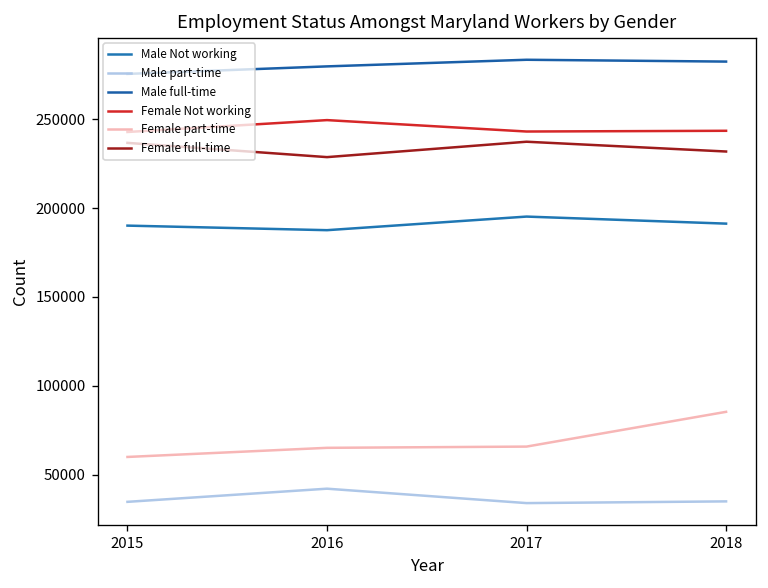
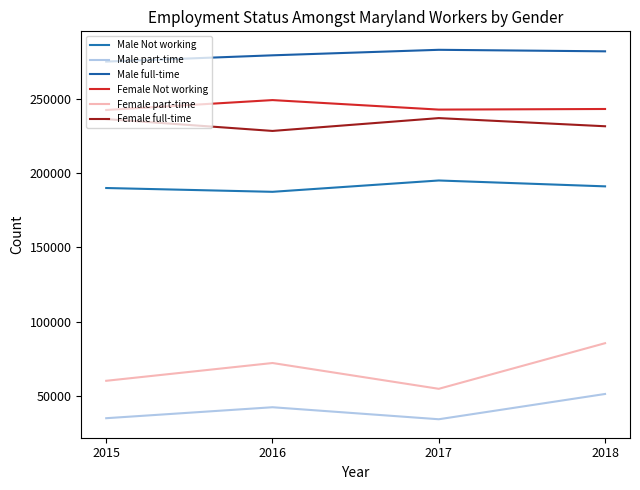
  {
    "Male part-time": {
      "2015": 35000,
      "2016": 42000,
      "2017": 34000,
-     "2018": 35000
+     "2018": 51000
    },
    "Female part-time": {
      "2015": 60000,
-     "2016": 65000,
-     "2017": 66000,
+     "2016": 72000,
+     "2017": 55000,
      "2018": 85000
    }
  }
